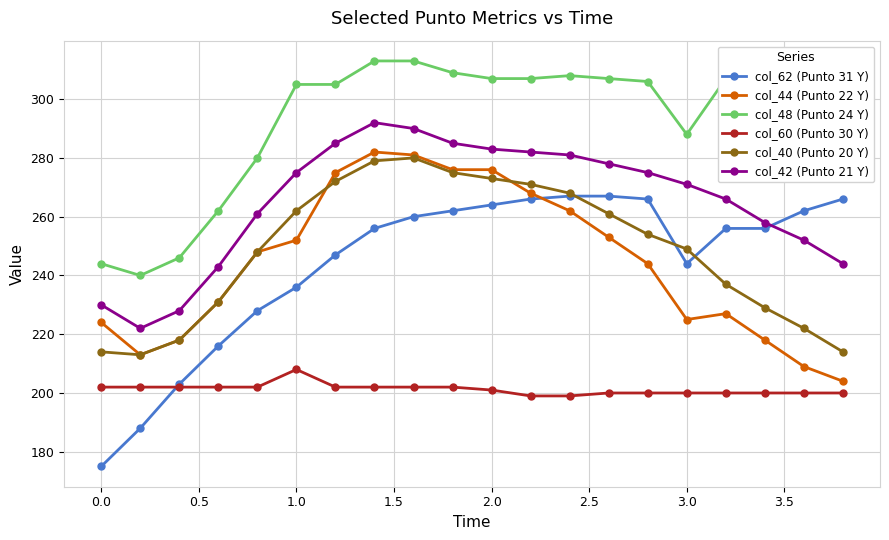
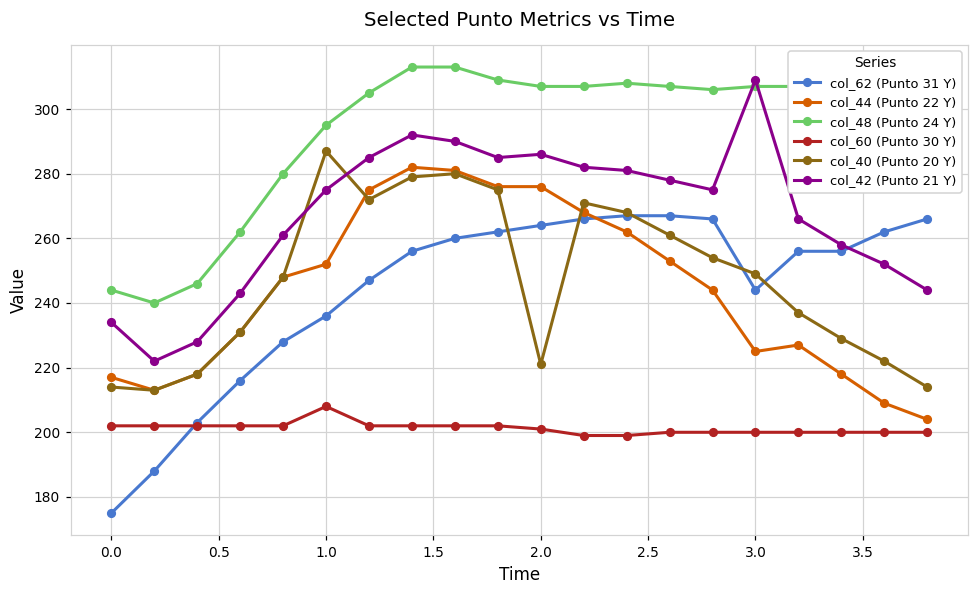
  {
    "col_62 (Punto 31 Y)": {
      "0.0": 175,
      "1.0": 236,
      "2.0": 264,
      "3.0": 244
    },
    "col_44 (Punto 22 Y)": {
-     "0.0": 224,
+     "0.0": 217,
      "1.0": 252,
      "2.0": 276,
      "3.0": 225
    },
    "col_48 (Punto 24 Y)": {
      "0.0": 244,
-     "1.0": 305,
+     "1.0": 295,
      "2.0": 307,
-     "3.0": 288
+     "3.0": 307
    },
    "col_60 (Punto 30 Y)": {
      "0.0": 202,
      "1.0": 208,
      "2.0": 201,
      "3.0": 200
    },
    "col_40 (Punto 20 Y)": {
      "0.0": 214,
-     "1.0": 262,
-     "2.0": 273,
+     "1.0": 287,
+     "2.0": 221,
      "3.0": 249
    },
    "col_42 (Punto 21 Y)": {
-     "0.0": 230,
+     "0.0": 234,
      "1.0": 275,
-     "2.0": 283,
-     "3.0": 271
+     "2.0": 286,
+     "3.0": 309
    }
  }
